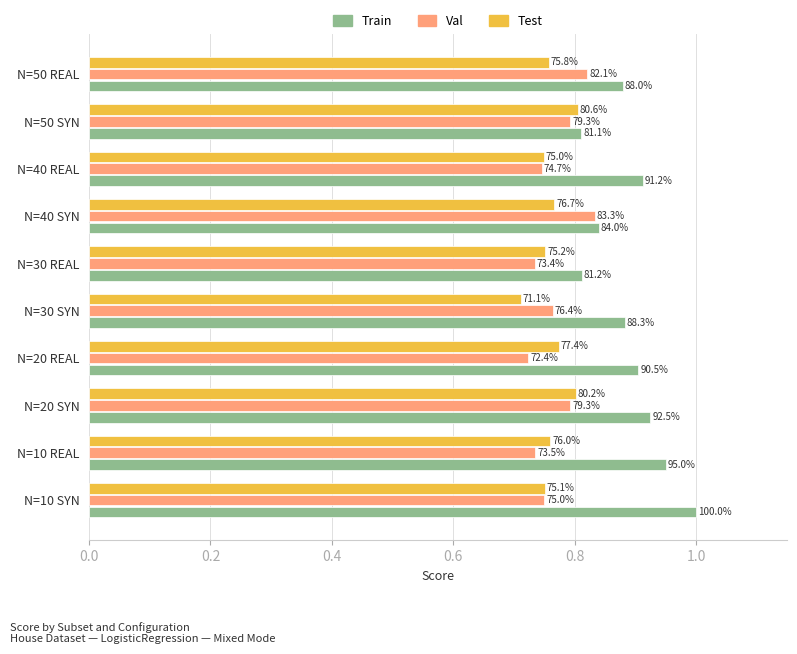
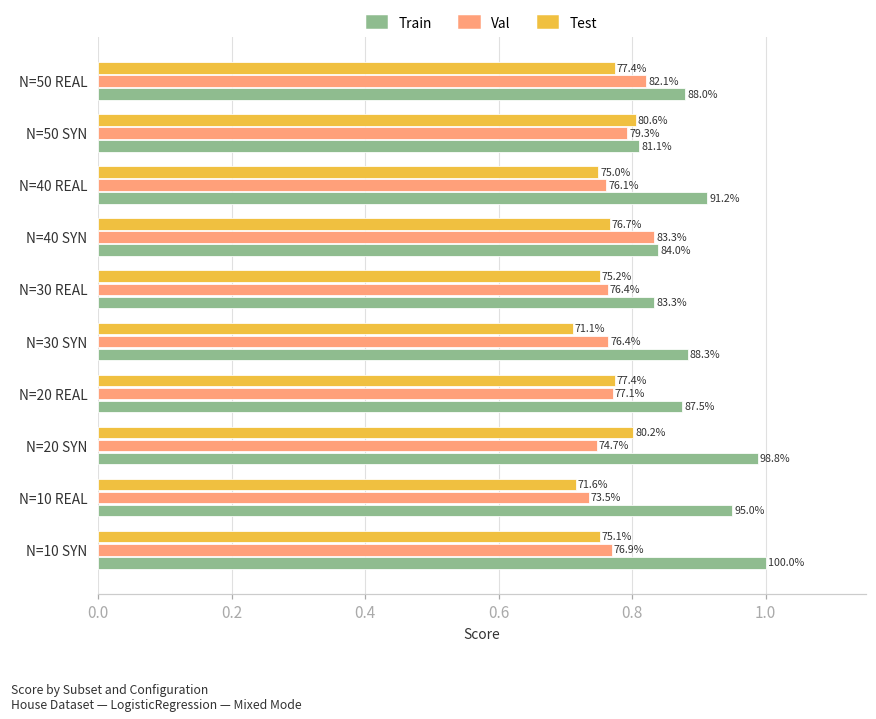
  {
    "Train": {
      "N=50 REAL": "88.0%",
      "N=50 SYN": "81.1%",
      "N=40 REAL": "91.2%",
      "N=40 SYN": "84.0%",
-     "N=30 REAL": "81.2%",
+     "N=30 REAL": "83.3%",
      "N=30 SYN": "88.3%",
-     "N=20 REAL": "90.5%",
-     "N=20 SYN": "92.5%",
+     "N=20 REAL": "87.5%",
+     "N=20 SYN": "98.8%",
      "N=10 REAL": "95.0%",
      "N=10 SYN": "100.0%"
    },
    "Val": {
      "N=50 REAL": "82.1%",
      "N=50 SYN": "79.3%",
-     "N=40 REAL": "74.7%",
+     "N=40 REAL": "76.1%",
      "N=40 SYN": "83.3%",
-     "N=30 REAL": "73.4%",
+     "N=30 REAL": "76.4%",
      "N=30 SYN": "76.4%",
-     "N=20 REAL": "72.4%",
-     "N=20 SYN": "79.3%",
+     "N=20 REAL": "77.1%",
+     "N=20 SYN": "74.7%",
      "N=10 REAL": "73.5%",
-     "N=10 SYN": "75.0%"
+     "N=10 SYN": "76.9%"
    },
    "Test": {
-     "N=50 REAL": "75.8%",
+     "N=50 REAL": "77.4%",
      "N=50 SYN": "80.6%",
      "N=40 REAL": "75.0%",
      "N=40 SYN": "76.7%",
      "N=30 REAL": "75.2%",
      "N=30 SYN": "71.1%",
      "N=20 REAL": "77.4%",
      "N=20 SYN": "80.2%",
-     "N=10 REAL": "76.0%",
+     "N=10 REAL": "71.6%",
      "N=10 SYN": "75.1%"
    }
  }
